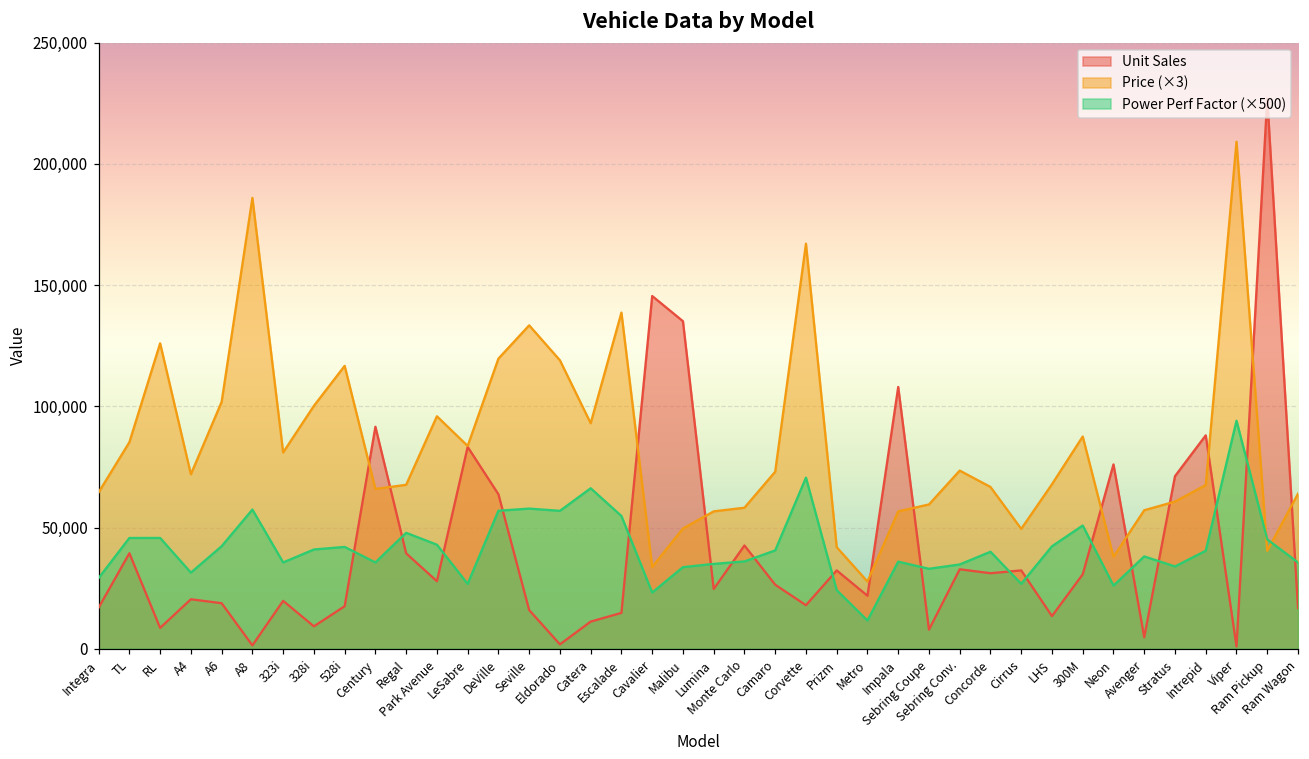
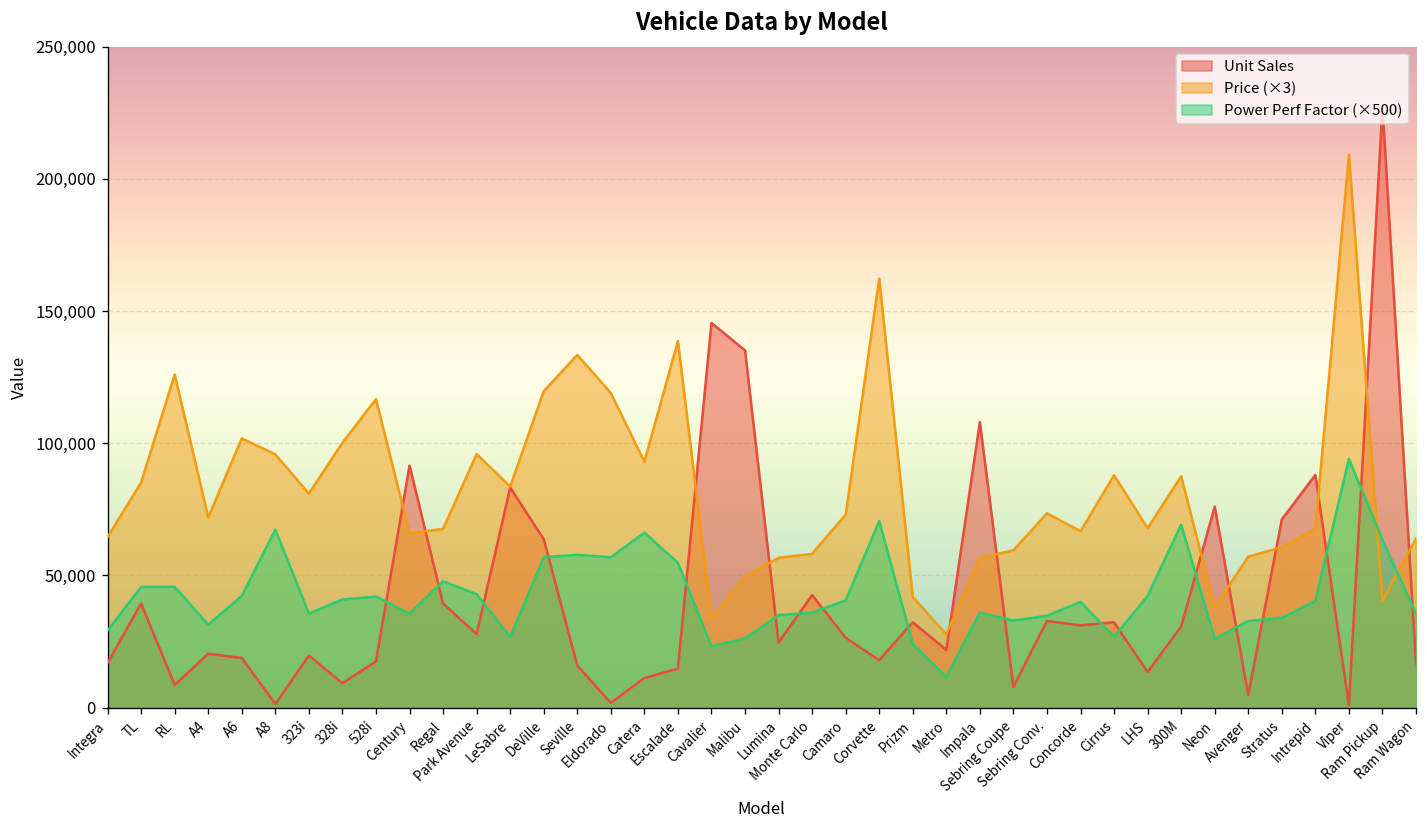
  {
    "Unit Sales": {
      "Integra": "17,000",
      "TL": "39,000",
      "RL": "9,000",
      "A4": "20,000",
      "A6": "19,000",
      "A8": "1,000",
      "323i": "20,000",
      "328i": "9,000",
      "528i": "18,000",
      "Century": "92,000",
      "Regal": "39,000",
      "Park Avenue": "28,000",
      "DeVille": "64,000",
      "Seville": "16,000",
      "Eldorado": "2,000",
      "Catera": "11,000",
      "Escalade": "15,000",
      "Cavalier": "146,000",
      "Malibu": "135,000",
      "Lumina": "25,000",
      "Monte Carlo": "43,000",
      "Camaro": "26,000",
      "Corvette": "18,000",
      "Prizm": "32,000",
      "Metro": "22,000",
      "Impala": "108,000",
      "Sebring Coupe": "8,000",
      "Sebring Conv.": "33,000",
      "Concorde": "31,000",
      "Cirrus": "32,000",
      "LHS": "13,000",
      "300M": "31,000",
      "Neon": "76,000",
      "Avenger": "5,000",
      "Stratus": "71,000",
      "Intrepid": "88,000",
      "Viper": "1,000",
      "Ram Wagon": "17,000"
    },
    "Price (×3)": {
      "Integra": "65,000",
      "TL": "85,000",
      "RL": "126,000",
      "A4": "72,000",
      "A6": "102,000",
-     "A8": "186,000",
+     "A8": "96,000",
      "323i": "81,000",
      "328i": "100,000",
      "528i": "117,000",
      "Century": "66,000",
      "Regal": "68,000",
      "Park Avenue": "96,000",
      "DeVille": "120,000",
      "Seville": "133,000",
      "Eldorado": "119,000",
      "Catera": "93,000",
      "Escalade": "139,000",
      "Cavalier": "34,000",
      "Malibu": "50,000",
      "Lumina": "57,000",
      "Monte Carlo": "58,000",
      "Camaro": "73,000",
-     "Corvette": "167,000",
+     "Corvette": "162,000",
      "Prizm": "42,000",
      "Metro": "28,000",
      "Impala": "57,000",
      "Sebring Coupe": "60,000",
      "Sebring Conv.": "73,000",
      "Concorde": "67,000",
-     "Cirrus": "49,000",
+     "Cirrus": "88,000",
      "LHS": "68,000",
      "300M": "88,000",
      "Neon": "38,000",
      "Avenger": "57,000",
      "Stratus": "61,000",
      "Intrepid": "68,000",
      "Viper": "209,000",
      "Ram Pickup": "40,000",
      "Ram Wagon": "64,000"
    },
    "Power Perf Factor (×500)": {
      "Integra": "29,000",
      "TL": "46,000",
      "RL": "46,000",
      "A4": "31,000",
      "A6": "42,000",
-     "A8": "57,000",
+     "A8": "67,000",
      "323i": "36,000",
      "328i": "41,000",
      "528i": "42,000",
      "Century": "36,000",
      "Regal": "48,000",
      "Park Avenue": "43,000",
      "LeSabre": "27,000",
      "DeVille": "57,000",
      "Seville": "58,000",
      "Eldorado": "57,000",
      "Catera": "66,000",
      "Escalade": "55,000",
      "Cavalier": "23,000",
-     "Malibu": "34,000",
+     "Malibu": "26,000",
      "Lumina": "35,000",
      "Monte Carlo": "36,000",
      "Camaro": "41,000",
      "Corvette": "71,000",
      "Prizm": "24,000",
      "Metro": "12,000",
      "Impala": "36,000",
      "Sebring Coupe": "33,000",
      "Sebring Conv.": "35,000",
      "Concorde": "40,000",
      "Cirrus": "27,000",
      "LHS": "42,000",
-     "300M": "51,000",
+     "300M": "69,000",
      "Neon": "26,000",
-     "Avenger": "38,000",
+     "Avenger": "33,000",
      "Stratus": "34,000",
      "Intrepid": "40,000",
      "Viper": "94,000",
-     "Ram Pickup": "45,000",
+     "Ram Pickup": "63,000",
      "Ram Wagon": "36,000"
    }
  }
